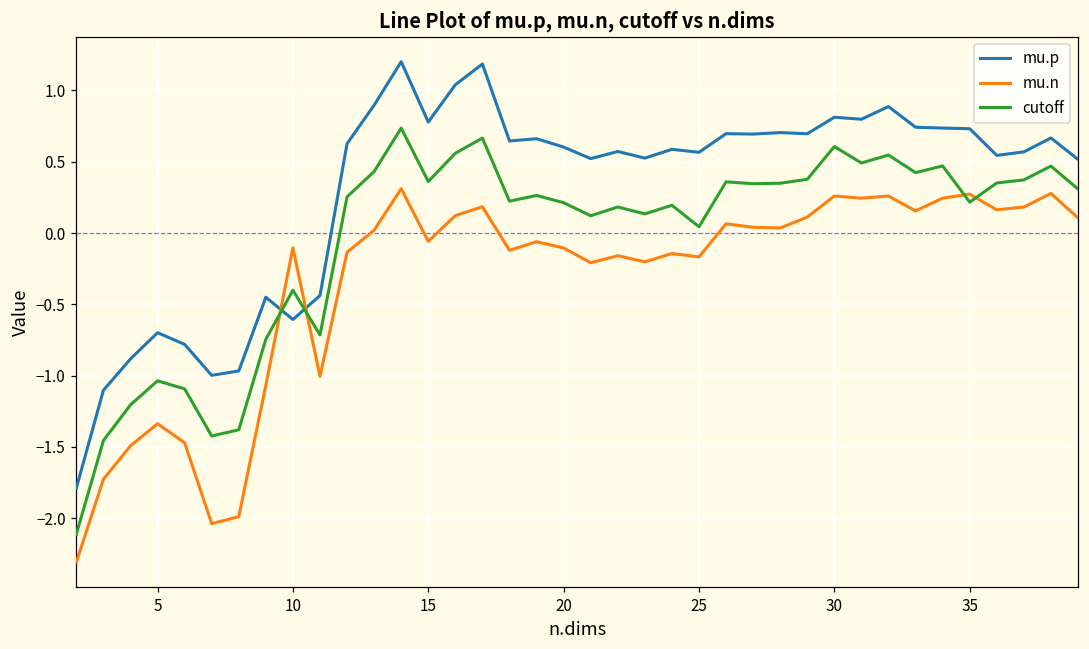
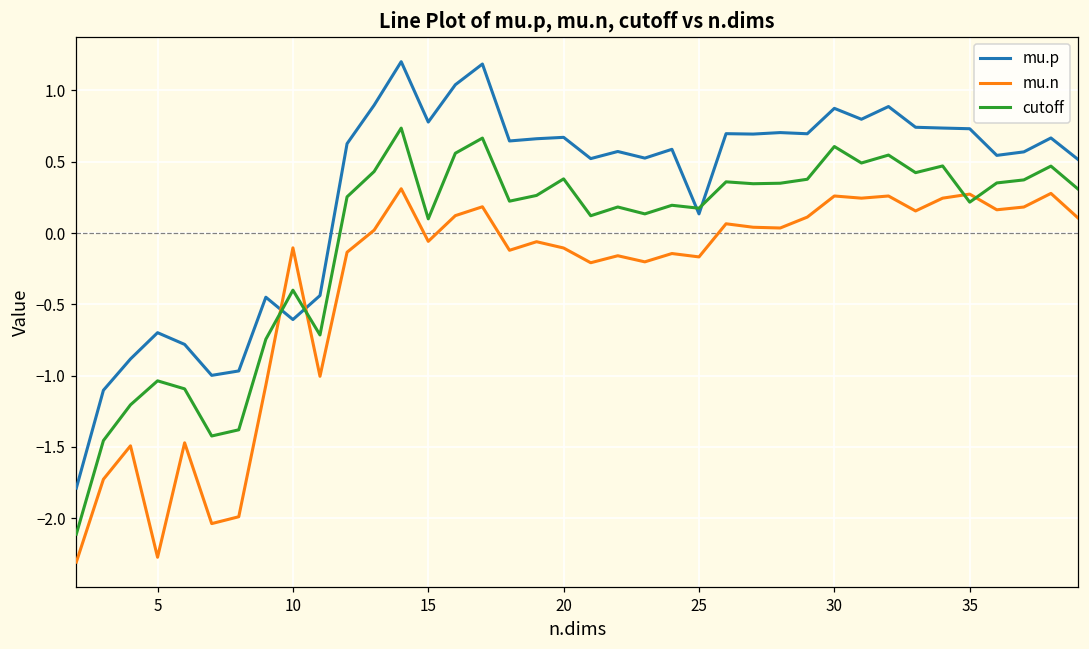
  {
    "mu.p": {
      "5": -0.70,
      "10": -0.61,
      "15": 0.78,
-     "20": 0.60,
-     "25": 0.57,
-     "30": 0.81,
+     "20": 0.67,
+     "25": 0.13,
+     "30": 0.87,
      "35": 0.73
    },
    "mu.n": {
-     "5": -1.34,
+     "5": -2.27,
      "10": -0.10,
      "15": -0.06,
      "20": -0.10,
      "25": -0.17,
      "30": 0.26,
      "35": 0.27
    },
    "cutoff": {
      "5": -1.04,
      "10": -0.40,
-     "15": 0.36,
-     "20": 0.21,
-     "25": 0.04,
+     "15": 0.10,
+     "20": 0.38,
+     "25": 0.17,
      "30": 0.61,
      "35": 0.22
    }
  }
